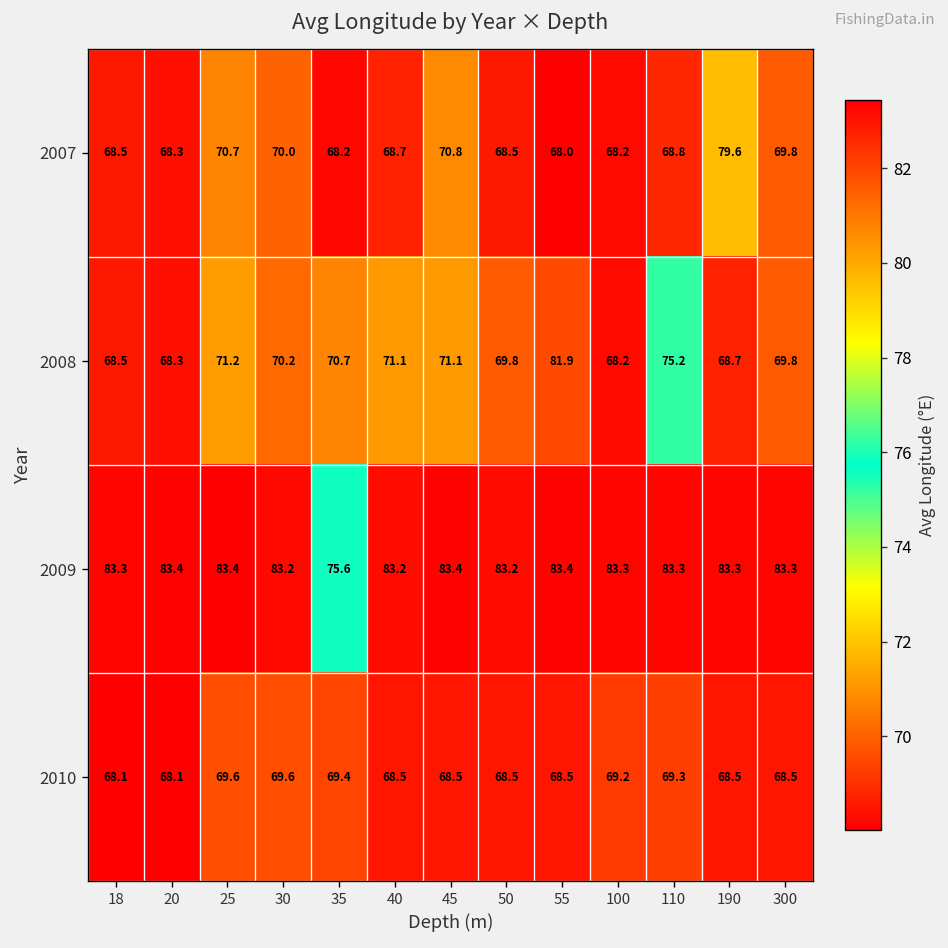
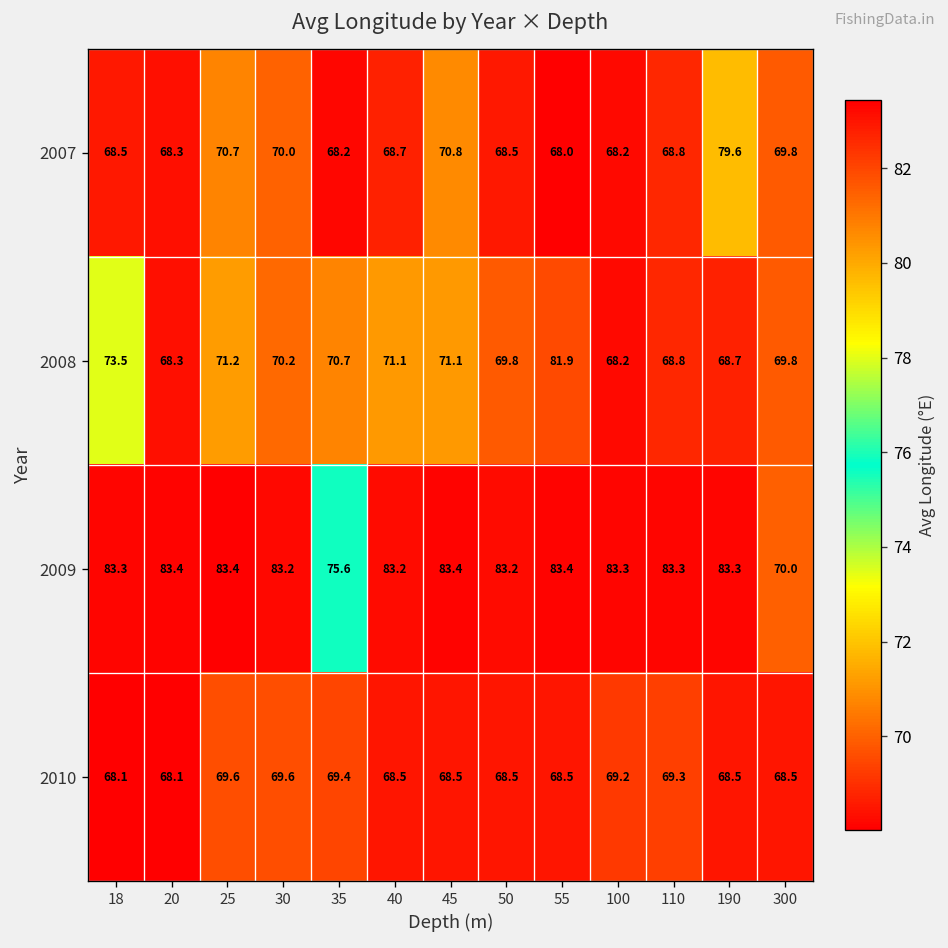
  {
    "2007": {
      "18": 68.5,
      "20": 68.3,
      "25": 70.7,
      "30": 70.0,
      "35": 68.2,
      "40": 68.7,
      "45": 70.8,
      "50": 68.5,
      "55": 68.0,
      "100": 68.2,
      "110": 68.8,
      "190": 79.6,
      "300": 69.8
    },
    "2008": {
-     "18": 68.5,
+     "18": 73.5,
      "20": 68.3,
      "25": 71.2,
      "30": 70.2,
      "35": 70.7,
      "40": 71.1,
      "45": 71.1,
      "50": 69.8,
      "55": 81.9,
      "100": 68.2,
-     "110": 75.2,
+     "110": 68.8,
      "190": 68.7,
      "300": 69.8
    },
    "2009": {
      "18": 83.3,
      "20": 83.4,
      "25": 83.4,
      "30": 83.2,
      "35": 75.6,
      "40": 83.2,
      "45": 83.4,
      "50": 83.2,
      "55": 83.4,
      "100": 83.3,
      "110": 83.3,
      "190": 83.3,
-     "300": 83.3
+     "300": 70.0
    },
    "2010": {
      "18": 68.1,
      "20": 68.1,
      "25": 69.6,
      "30": 69.6,
      "35": 69.4,
      "40": 68.5,
      "45": 68.5,
      "50": 68.5,
      "55": 68.5,
      "100": 69.2,
      "110": 69.3,
      "190": 68.5,
      "300": 68.5
    }
  }
